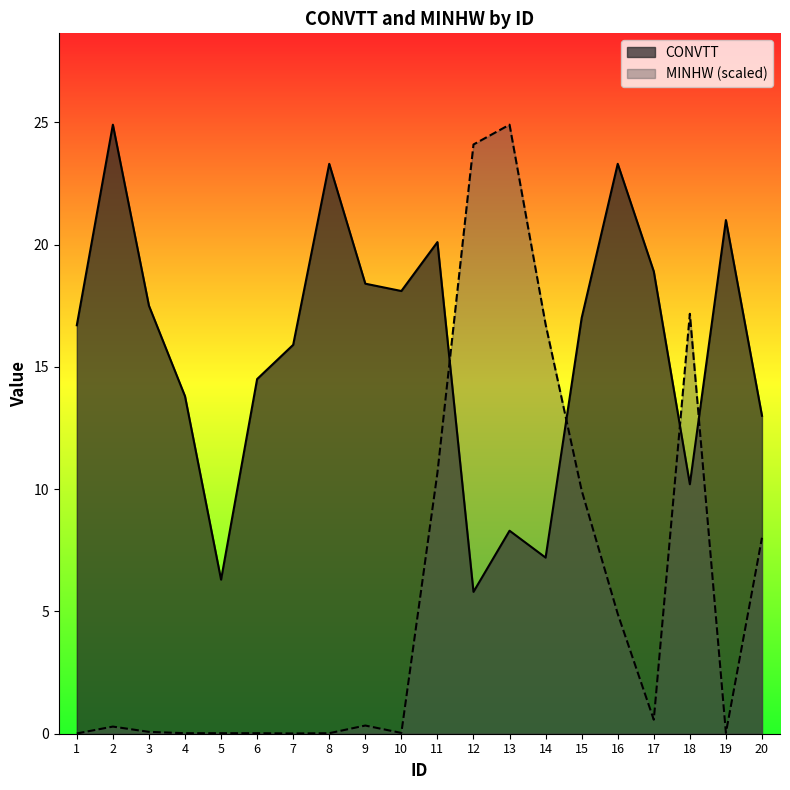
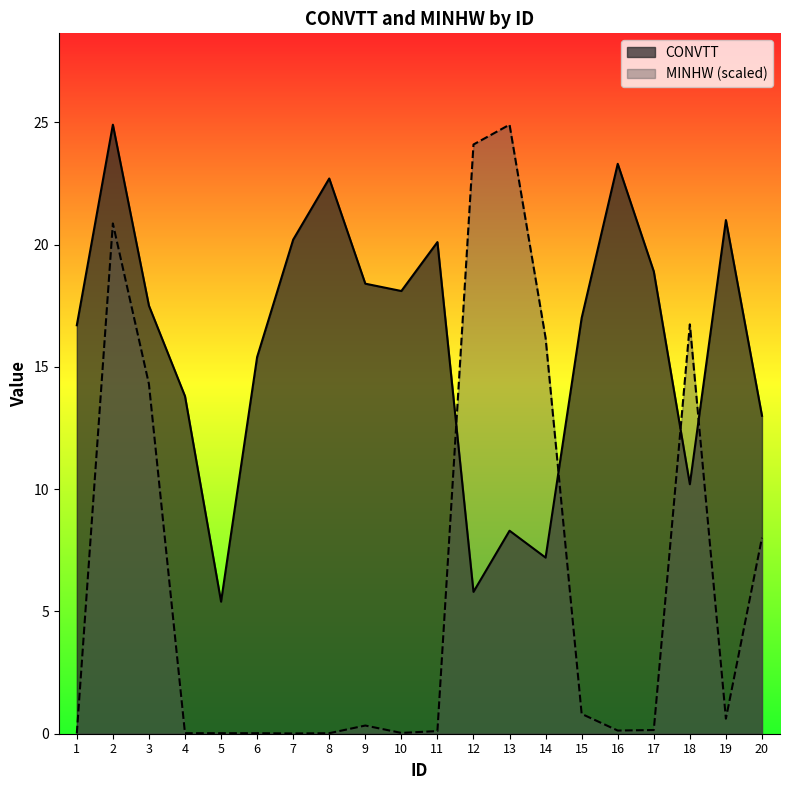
  {
    "CONVTT": {
      "1": 16.7,
      "2": 24.9,
      "3": 17.5,
      "4": 13.8,
-     "5": 6.3,
-     "6": 14.5,
-     "7": 15.9,
-     "8": 23.3,
+     "5": 5.4,
+     "6": 15.4,
+     "7": 20.2,
+     "8": 22.7,
      "9": 18.4,
      "10": 18.1,
      "11": 20.1,
      "12": 5.8,
      "13": 8.3,
      "14": 7.2,
      "15": 17.0,
      "16": 23.3,
      "17": 18.9,
      "18": 10.2,
      "19": 21.0,
      "20": 13.0
    },
    "MINHW (scaled)": {
      "1": 0.0,
-     "2": 0.3,
-     "3": 0.1,
+     "2": 20.9,
+     "3": 14.3,
      "4": 0.0,
      "5": 0.0,
      "6": 0.0,
      "7": 0.0,
      "8": 0.0,
      "9": 0.3,
      "10": 0.0,
-     "11": 10.7,
+     "11": 0.1,
      "12": 24.1,
      "13": 24.9,
-     "14": 16.7,
-     "15": 9.9,
-     "16": 4.9,
-     "17": 0.6,
-     "18": 17.2,
-     "19": 0.0,
+     "14": 16.2,
+     "15": 0.8,
+     "16": 0.1,
+     "17": 0.2,
+     "18": 16.7,
+     "19": 0.6,
      "20": 8.0
    }
  }
